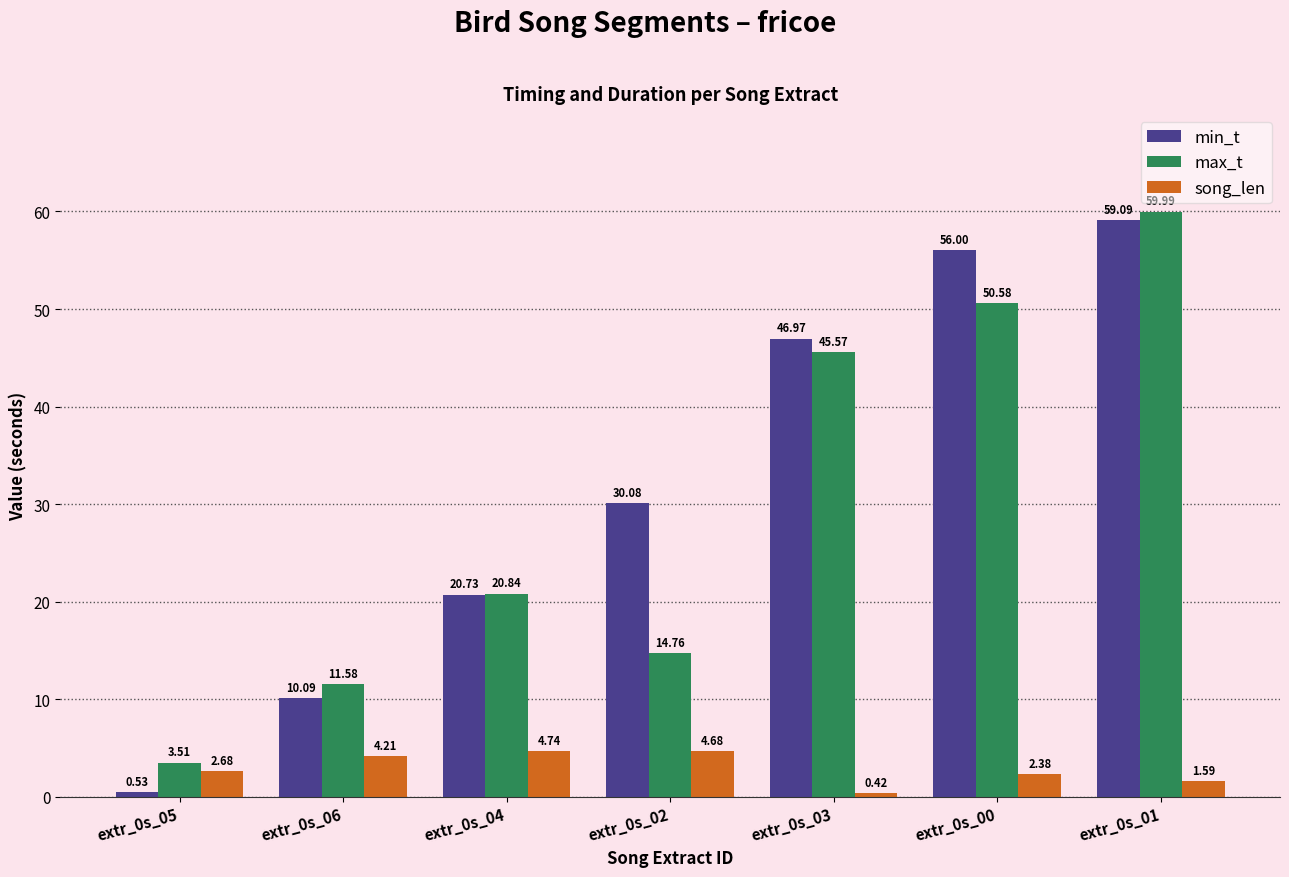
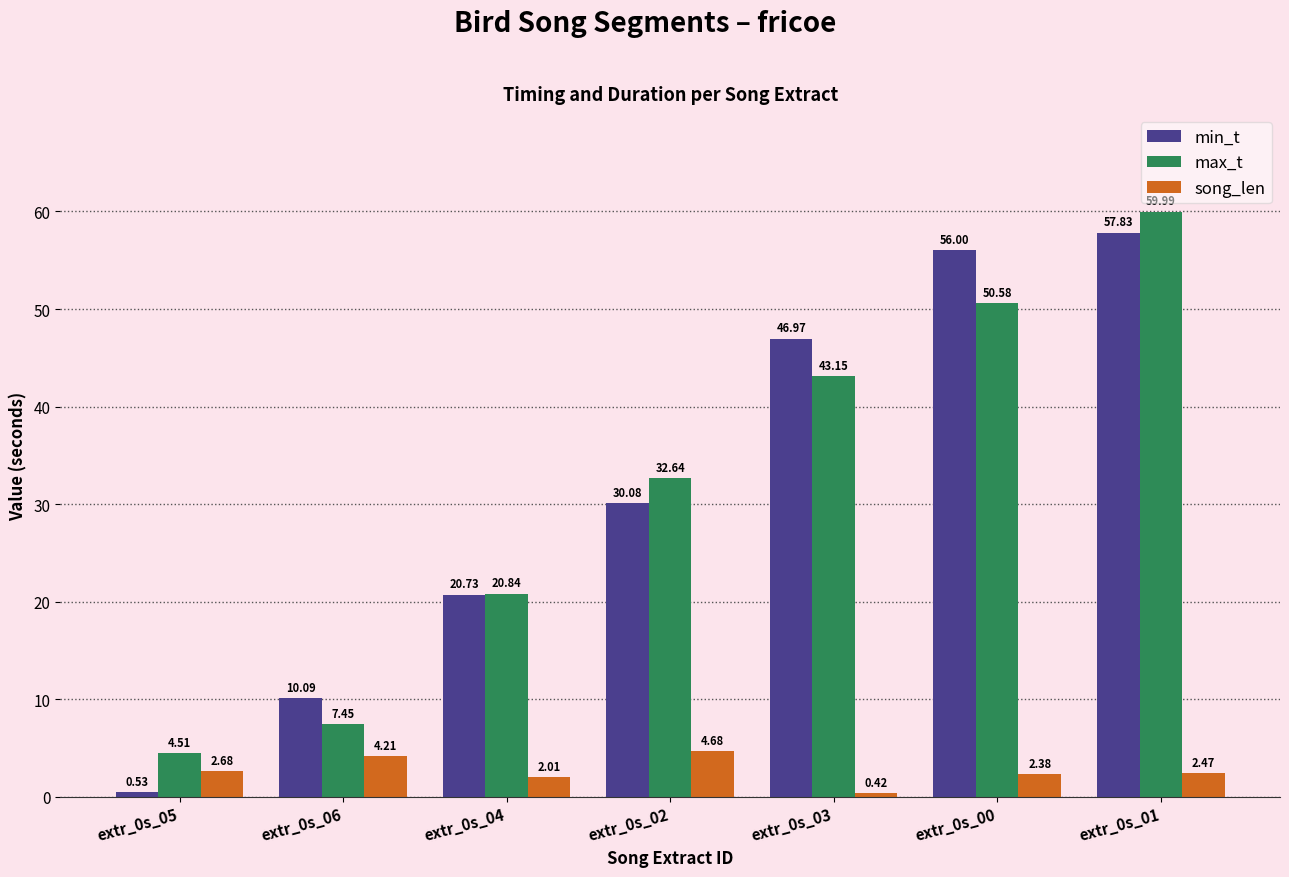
  {
    "min_t": {
      "extr_0s_05": 0.53,
      "extr_0s_06": 10.09,
      "extr_0s_04": 20.73,
      "extr_0s_02": 30.08,
      "extr_0s_03": 46.97,
      "extr_0s_00": 56.00,
-     "extr_0s_01": 59.09
+     "extr_0s_01": 57.83
    },
    "max_t": {
-     "extr_0s_05": 3.51,
-     "extr_0s_06": 11.58,
+     "extr_0s_05": 4.51,
+     "extr_0s_06": 7.45,
      "extr_0s_04": 20.84,
-     "extr_0s_02": 14.76,
-     "extr_0s_03": 45.57,
+     "extr_0s_02": 32.64,
+     "extr_0s_03": 43.15,
      "extr_0s_00": 50.58
    },
    "song_len": {
      "extr_0s_05": 2.68,
      "extr_0s_06": 4.21,
-     "extr_0s_04": 4.74,
+     "extr_0s_04": 2.01,
      "extr_0s_02": 4.68,
      "extr_0s_03": 0.42,
      "extr_0s_00": 2.38,
-     "extr_0s_01": 1.59
+     "extr_0s_01": 2.47
    }
  }
